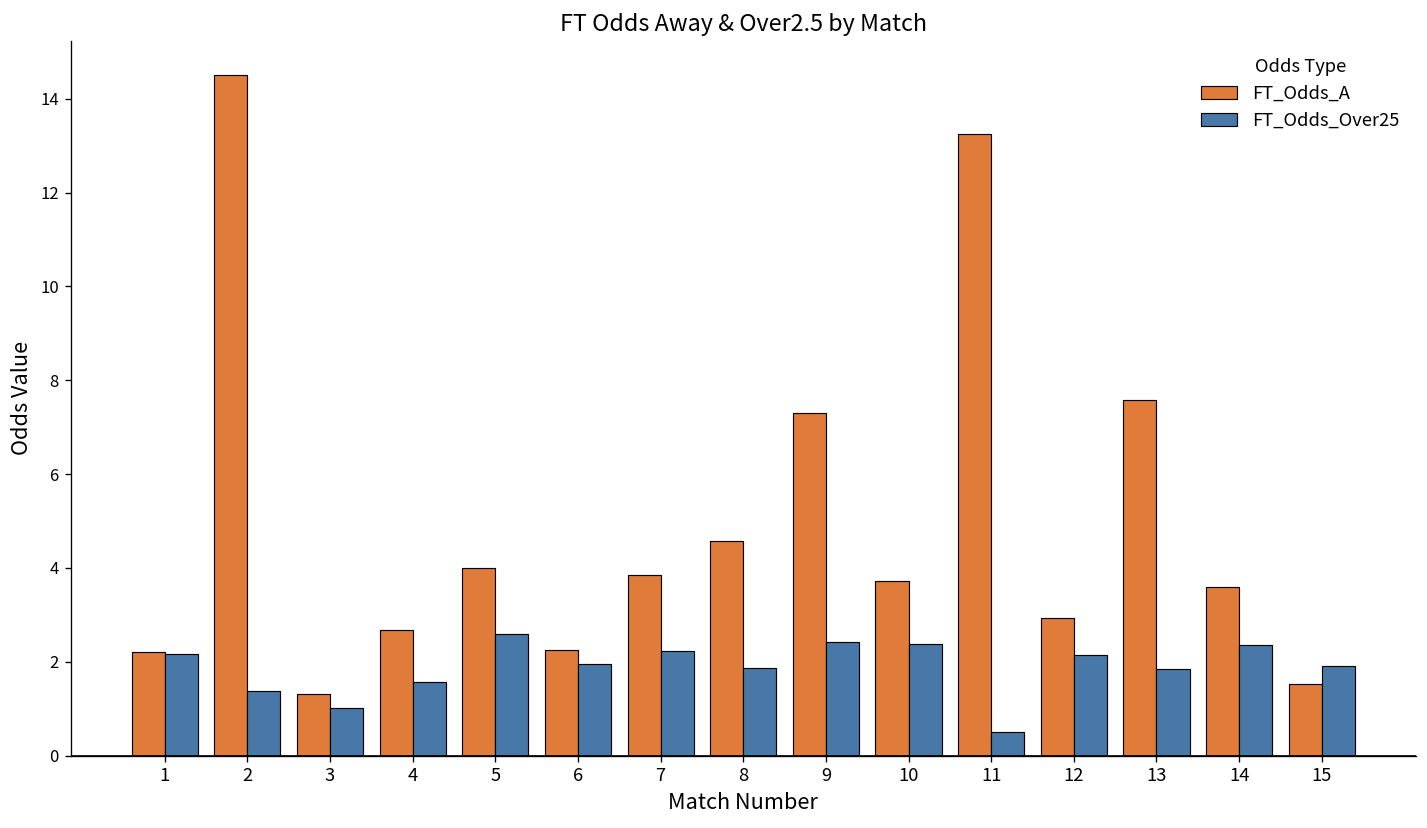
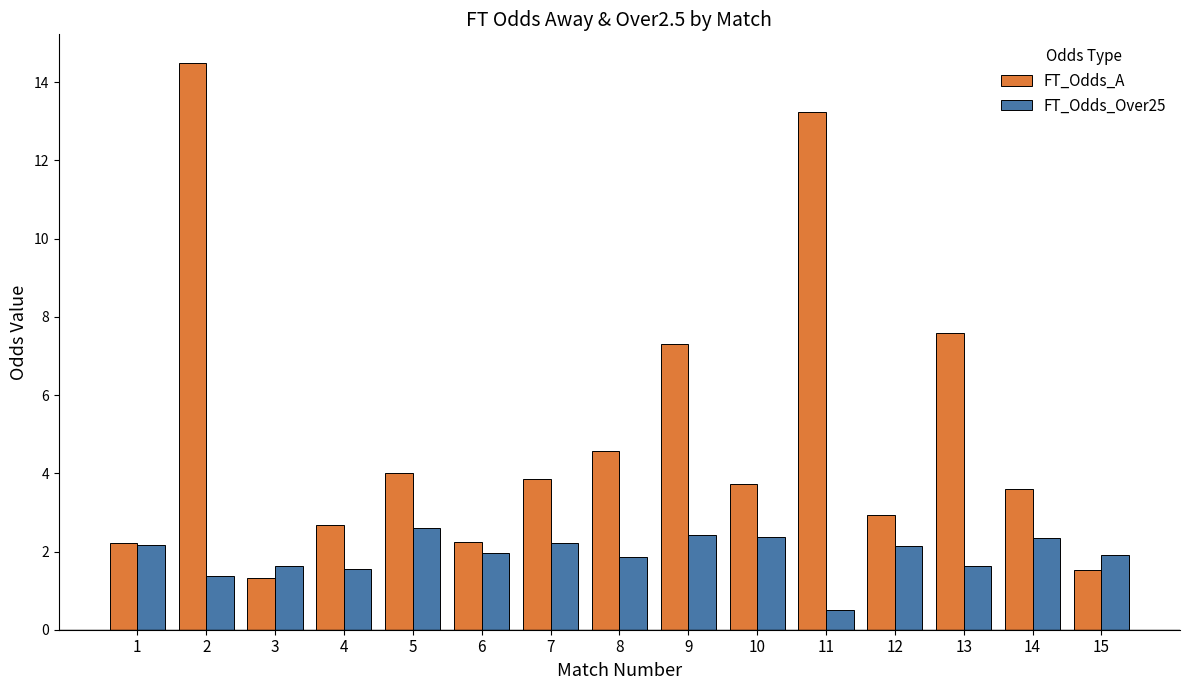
  {
    "FT_Odds_A": {
      "1": 2.2,
      "2": 14.5,
      "3": 1.3,
      "4": 2.7,
      "5": 4.0,
      "6": 2.3,
      "7": 3.9,
      "8": 4.6,
      "9": 7.3,
      "10": 3.7,
      "11": 13.3,
      "12": 2.9,
      "13": 7.6,
      "14": 3.6,
      "15": 1.5
    },
    "FT_Odds_Over25": {
      "1": 2.2,
      "2": 1.4,
-     "3": 1.0,
+     "3": 1.6,
      "4": 1.6,
      "5": 2.6,
      "6": 2.0,
      "7": 2.2,
      "8": 1.9,
      "9": 2.4,
      "10": 2.4,
      "11": 0.5,
      "12": 2.2,
-     "13": 1.9,
+     "13": 1.6,
      "14": 2.4,
      "15": 1.9
    }
  }
